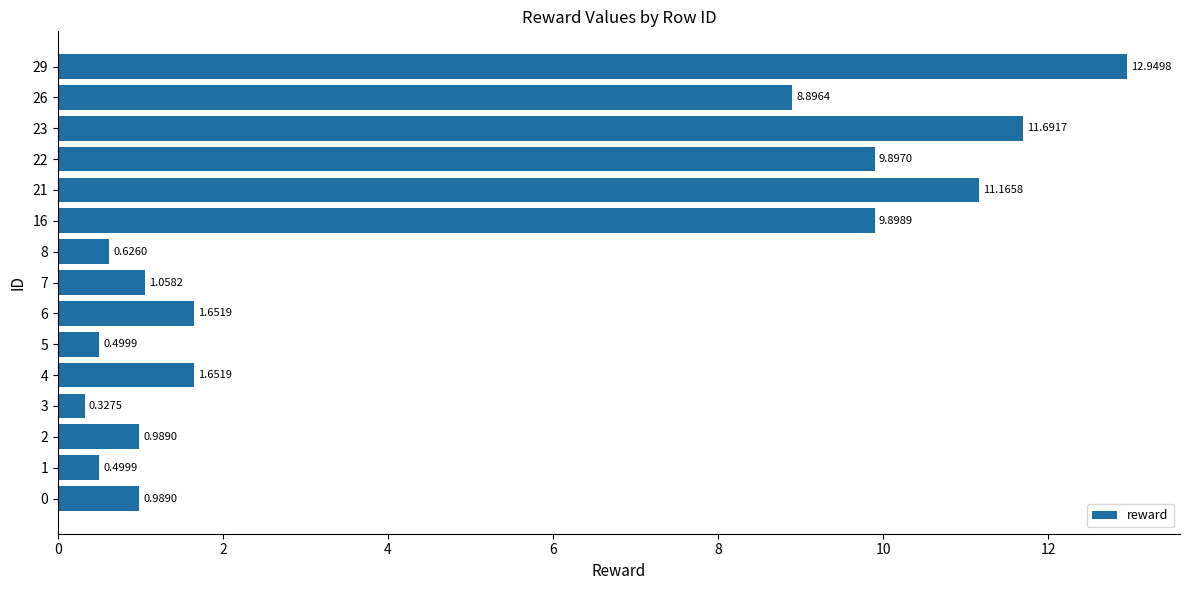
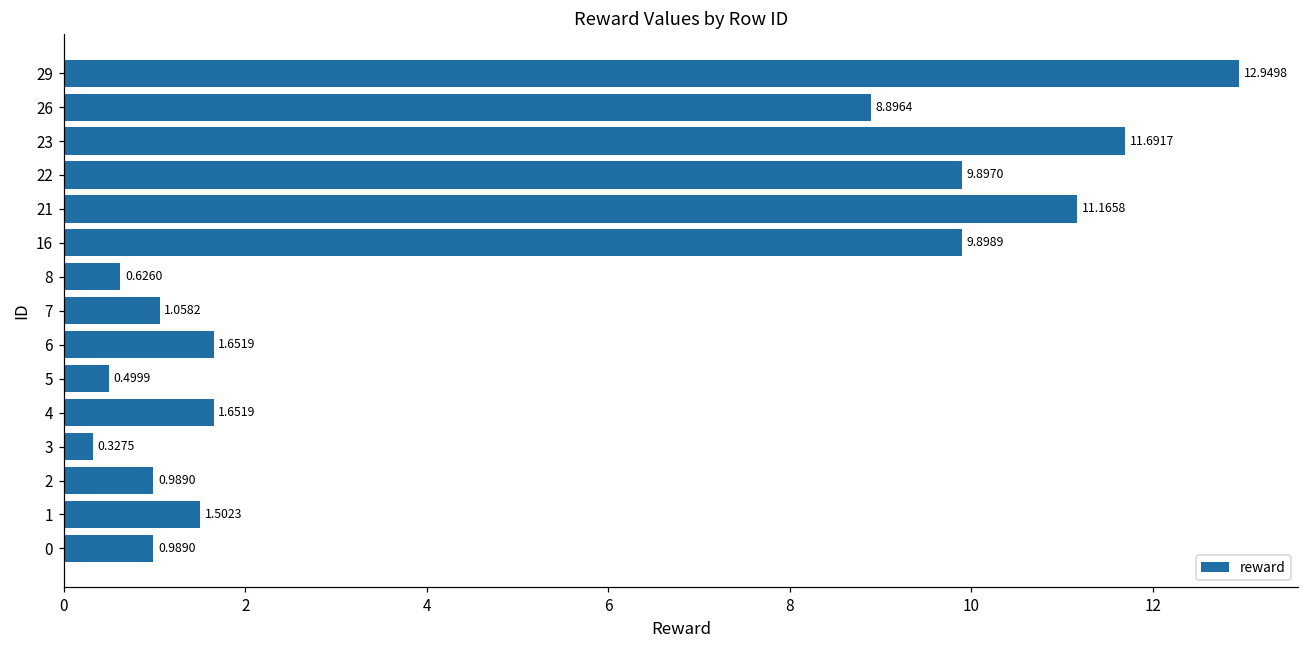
  {
    "29": 12.9498,
    "26": 8.8964,
    "23": 11.6917,
    "22": 9.8970,
    "21": 11.1658,
    "16": 9.8989,
    "8": 0.6260,
    "7": 1.0582,
    "6": 1.6519,
    "5": 0.4999,
    "4": 1.6519,
    "3": 0.3275,
    "2": 0.9890,
-   "1": 0.4999,
+   "1": 1.5023,
    "0": 0.9890
  }
